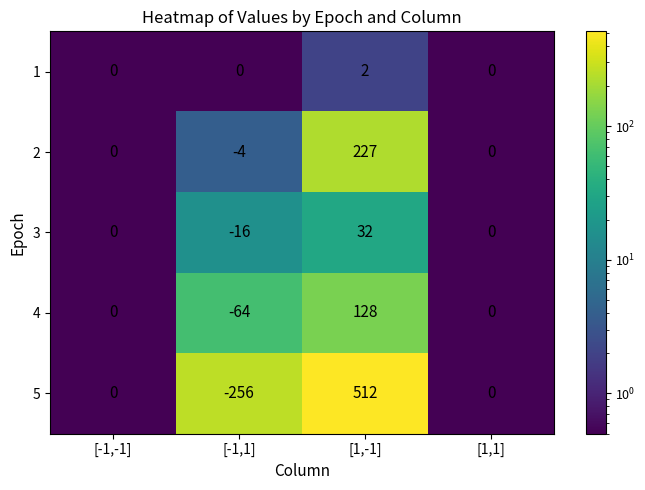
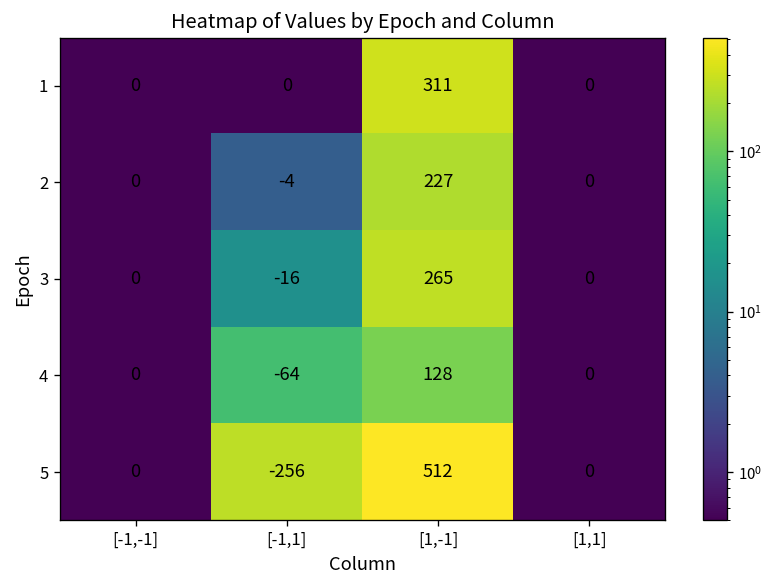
  {
    "1": {
      "[-1,-1]": 0,
      "[-1,1]": 0,
-     "[1,-1]": 2,
+     "[1,-1]": 311,
      "[1,1]": 0
    },
    "2": {
      "[-1,-1]": 0,
      "[-1,1]": -4,
      "[1,-1]": 227,
      "[1,1]": 0
    },
    "3": {
      "[-1,-1]": 0,
      "[-1,1]": -16,
-     "[1,-1]": 32,
+     "[1,-1]": 265,
      "[1,1]": 0
    },
    "4": {
      "[-1,-1]": 0,
      "[-1,1]": -64,
      "[1,-1]": 128,
      "[1,1]": 0
    },
    "5": {
      "[-1,-1]": 0,
      "[-1,1]": -256,
      "[1,-1]": 512,
      "[1,1]": 0
    }
  }
